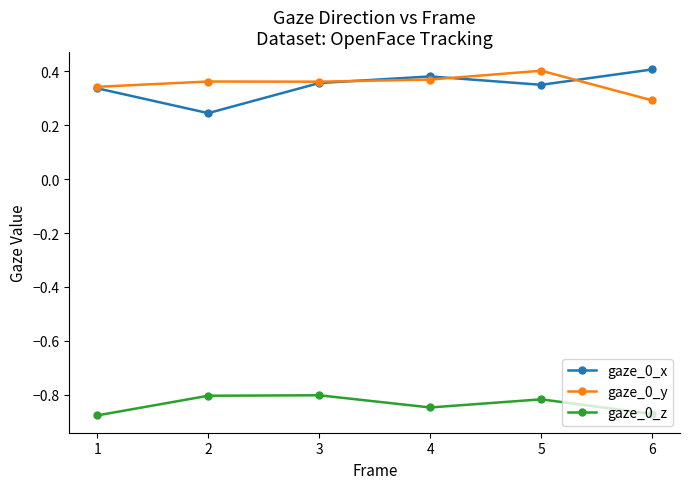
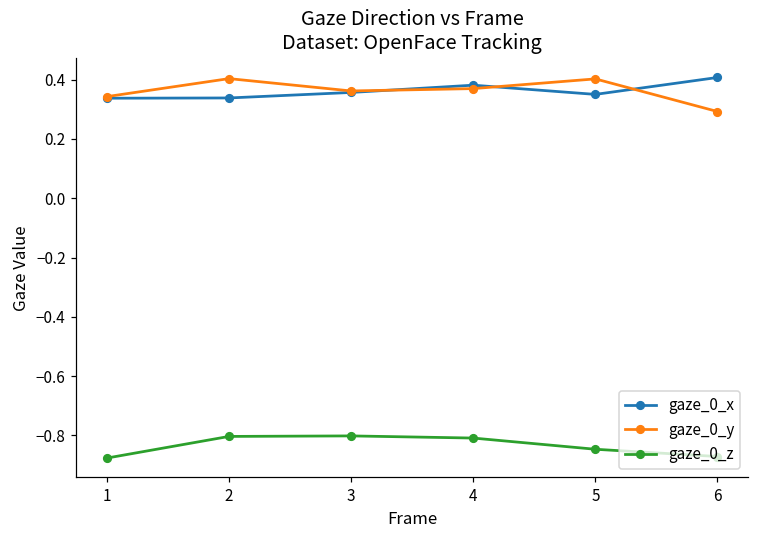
  {
    "gaze_0_x": {
-     "2": 0.25,
+     "2": 0.34,
      "4": 0.38,
      "5": 0.35,
      "6": 0.41
    },
    "gaze_0_y": {
-     "2": 0.36,
+     "2": 0.40,
      "4": 0.37,
      "5": 0.40,
      "6": 0.29
    },
    "gaze_0_z": {
      "1": -0.88,
      "2": -0.80,
      "3": -0.80,
-     "4": -0.85,
-     "5": -0.82
+     "4": -0.81,
+     "5": -0.85
    }
  }
